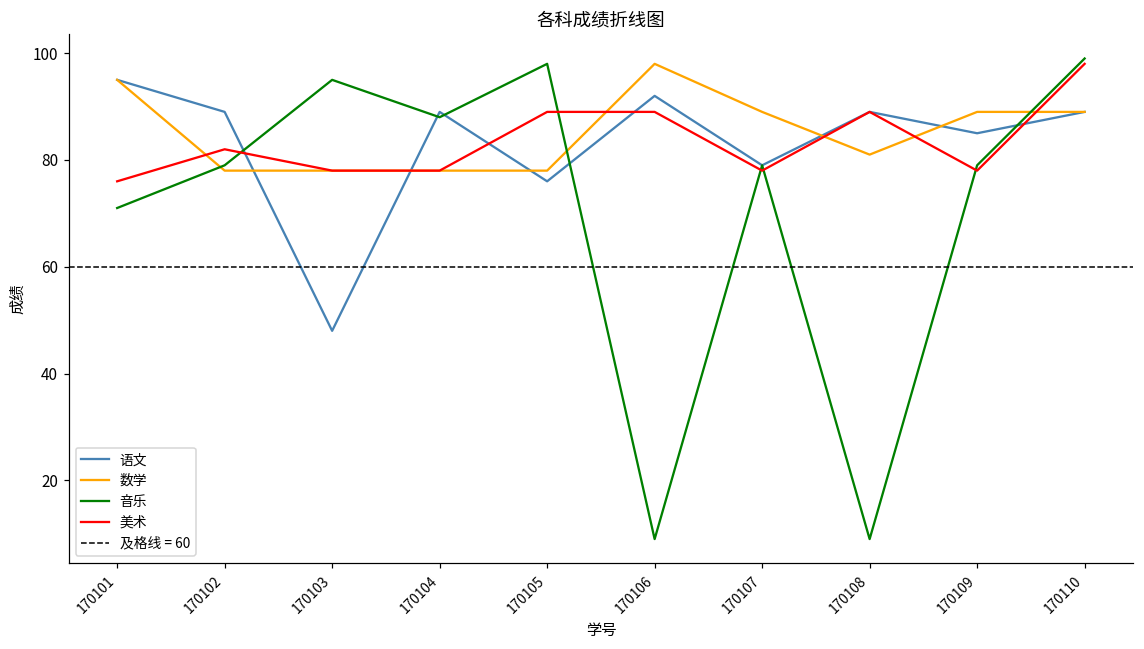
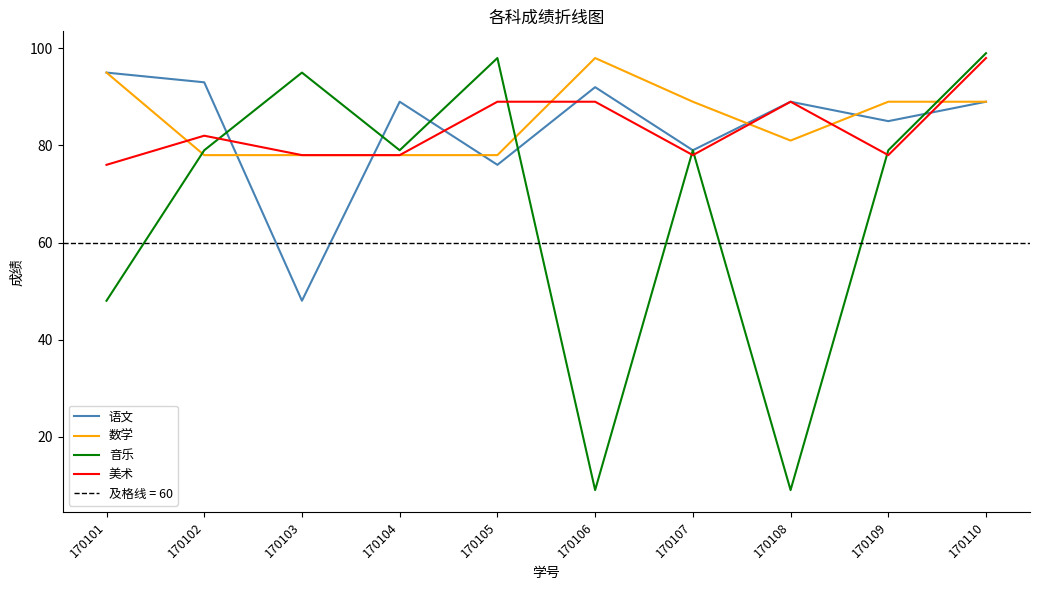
  {
    "语文": {
-     "170102": 89,
+     "170102": 93,
      "170103": 48,
      "170104": 89,
      "170105": 76,
      "170106": 92,
      "170109": 85
    },
    "数学": {
      "170102": 78,
      "170105": 78,
      "170106": 98,
      "170107": 89,
      "170108": 81,
      "170109": 89
    },
    "音乐": {
-     "170101": 71,
+     "170101": 48,
      "170102": 79,
      "170103": 95,
-     "170104": 88,
+     "170104": 79,
      "170105": 98,
      "170106": 9,
      "170108": 9,
      "170109": 79,
      "170110": 99
    },
    "美术": {
      "170101": 76,
      "170102": 82,
      "170105": 89,
      "170106": 89,
      "170107": 78,
      "170109": 78,
      "170110": 98
    }
  }
